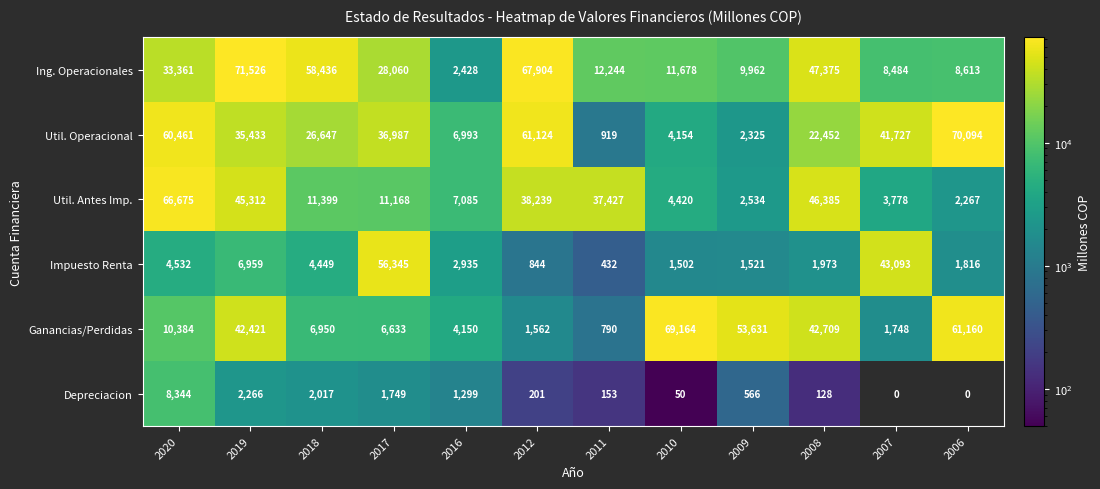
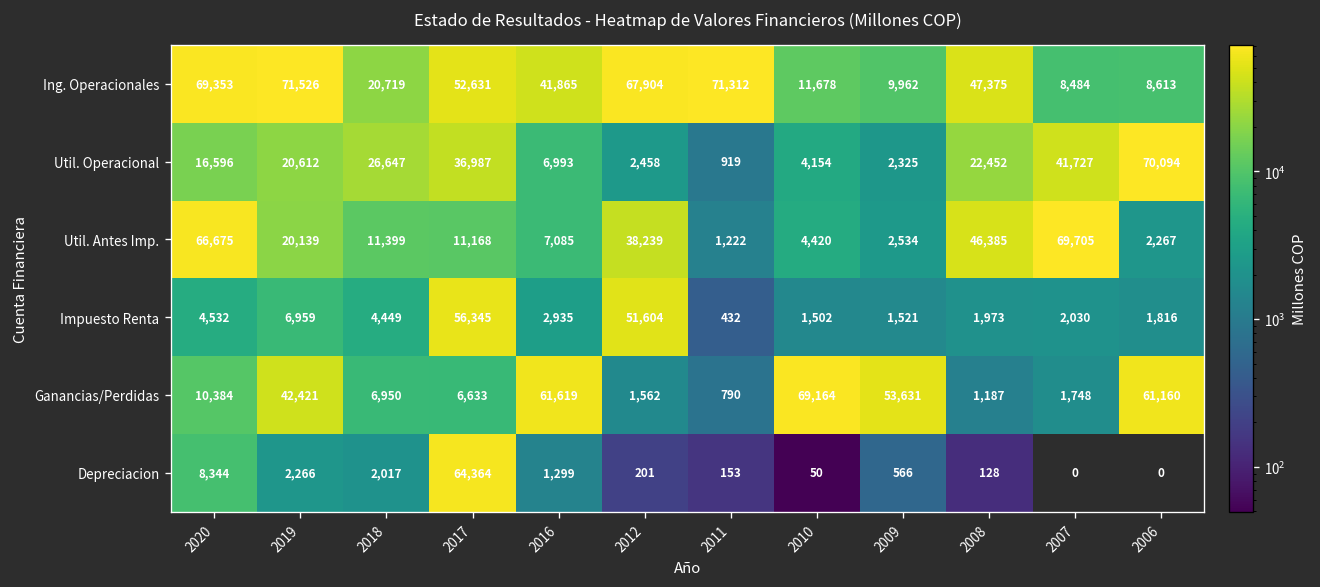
  {
    "Ing. Operacionales": {
-     "2020": "33,361",
+     "2020": "69,353",
      "2019": "71,526",
-     "2018": "58,436",
-     "2017": "28,060",
-     "2016": "2,428",
+     "2018": "20,719",
+     "2017": "52,631",
+     "2016": "41,865",
      "2012": "67,904",
-     "2011": "12,244",
+     "2011": "71,312",
      "2010": "11,678",
      "2009": "9,962",
      "2008": "47,375",
      "2007": "8,484",
      "2006": "8,613"
    },
    "Util. Operacional": {
-     "2020": "60,461",
-     "2019": "35,433",
+     "2020": "16,596",
+     "2019": "20,612",
      "2018": "26,647",
      "2017": "36,987",
      "2016": "6,993",
-     "2012": "61,124",
+     "2012": "2,458",
      "2011": "919",
      "2010": "4,154",
      "2009": "2,325",
      "2008": "22,452",
      "2007": "41,727",
      "2006": "70,094"
    },
    "Util. Antes Imp.": {
      "2020": "66,675",
-     "2019": "45,312",
+     "2019": "20,139",
      "2018": "11,399",
      "2017": "11,168",
      "2016": "7,085",
      "2012": "38,239",
-     "2011": "37,427",
+     "2011": "1,222",
      "2010": "4,420",
      "2009": "2,534",
      "2008": "46,385",
-     "2007": "3,778",
+     "2007": "69,705",
      "2006": "2,267"
    },
    "Impuesto Renta": {
      "2020": "4,532",
      "2019": "6,959",
      "2018": "4,449",
      "2017": "56,345",
      "2016": "2,935",
-     "2012": "844",
+     "2012": "51,604",
      "2011": "432",
      "2010": "1,502",
      "2009": "1,521",
      "2008": "1,973",
-     "2007": "43,093",
+     "2007": "2,030",
      "2006": "1,816"
    },
    "Ganancias/Perdidas": {
      "2020": "10,384",
      "2019": "42,421",
      "2018": "6,950",
      "2017": "6,633",
-     "2016": "4,150",
+     "2016": "61,619",
      "2012": "1,562",
      "2011": "790",
      "2010": "69,164",
      "2009": "53,631",
-     "2008": "42,709",
+     "2008": "1,187",
      "2007": "1,748",
      "2006": "61,160"
    },
    "Depreciacion": {
      "2020": "8,344",
      "2019": "2,266",
      "2018": "2,017",
-     "2017": "1,749",
+     "2017": "64,364",
      "2016": "1,299",
      "2012": "201",
      "2011": "153",
      "2010": "50",
      "2009": "566",
      "2008": "128"
    }
  }
